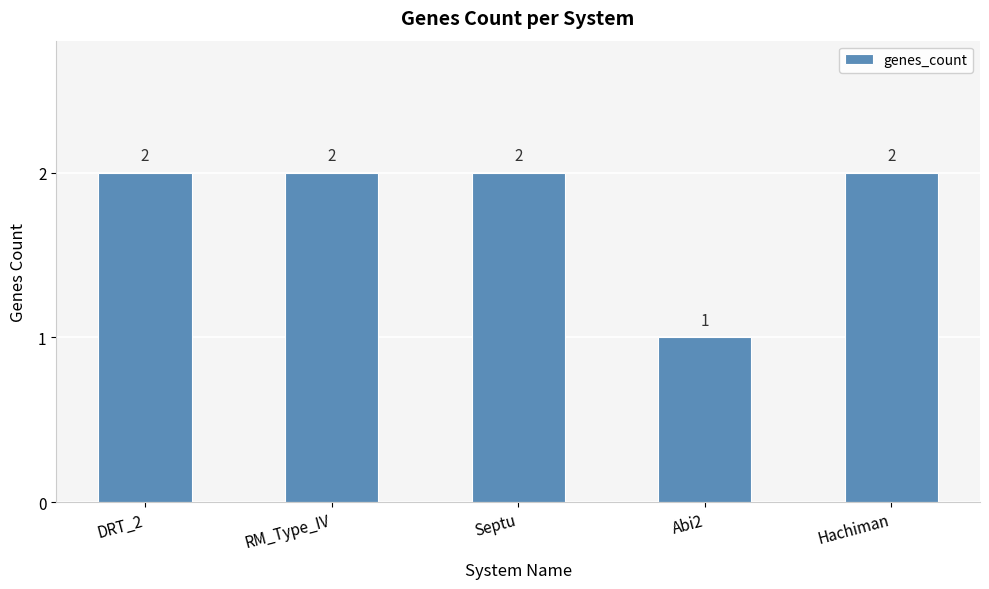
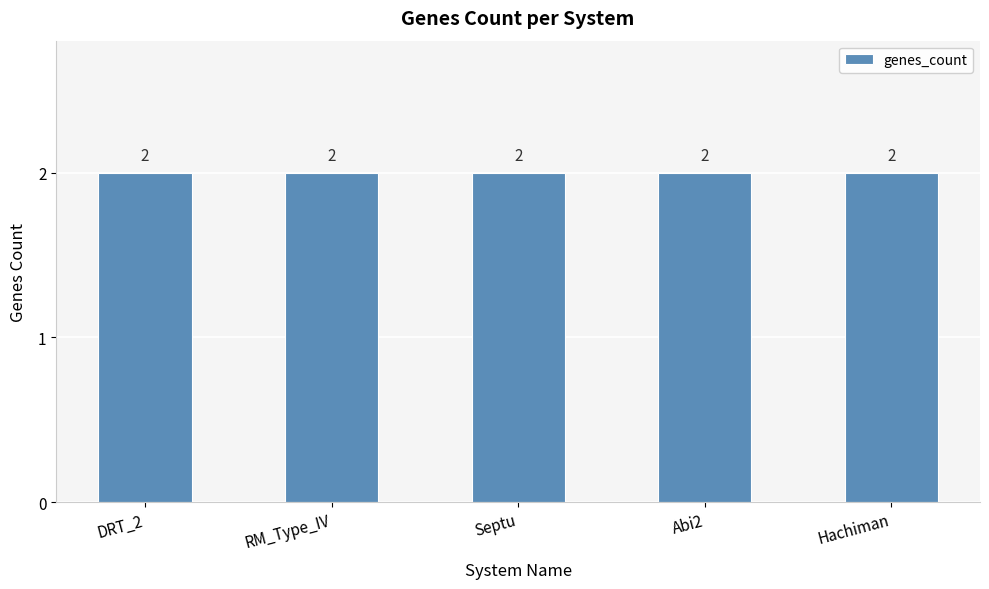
  {
    "DRT_2": 2,
    "RM_Type_IV": 2,
    "Septu": 2,
-   "Abi2": 1,
+   "Abi2": 2,
    "Hachiman": 2
  }
